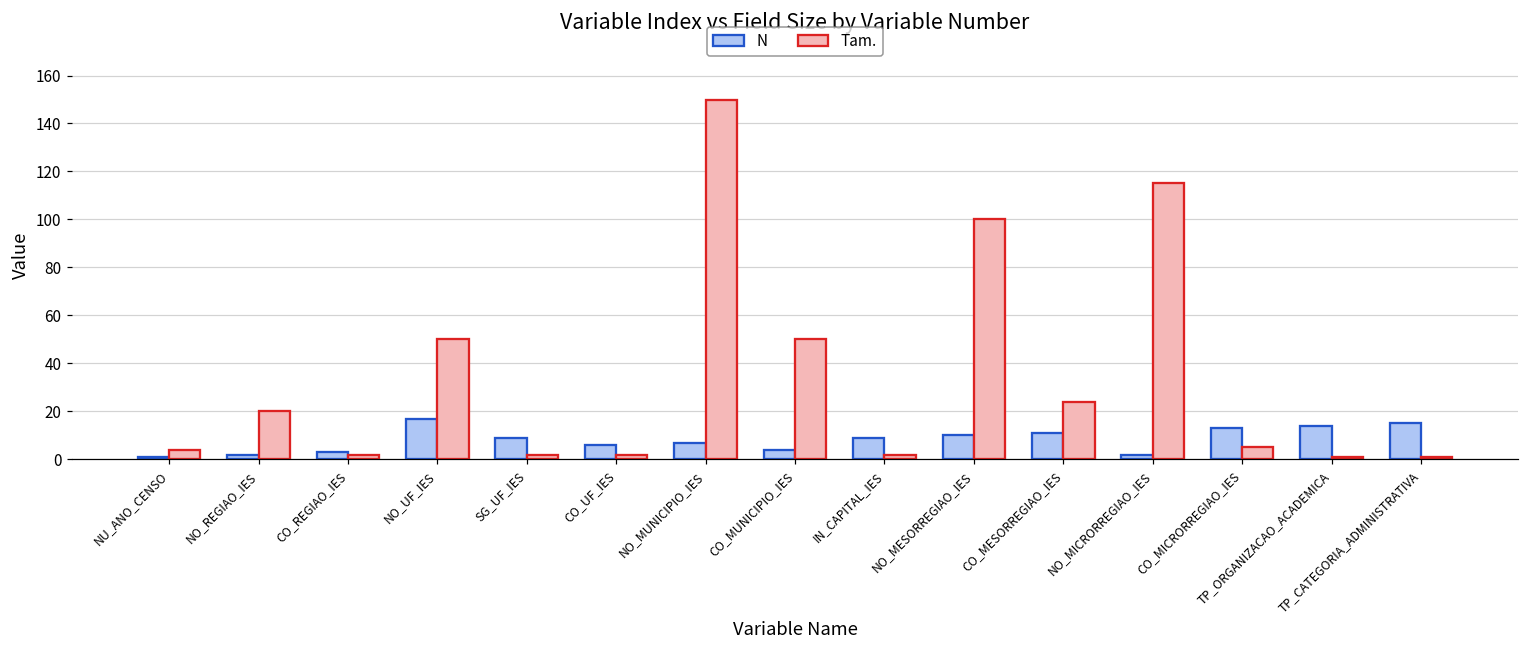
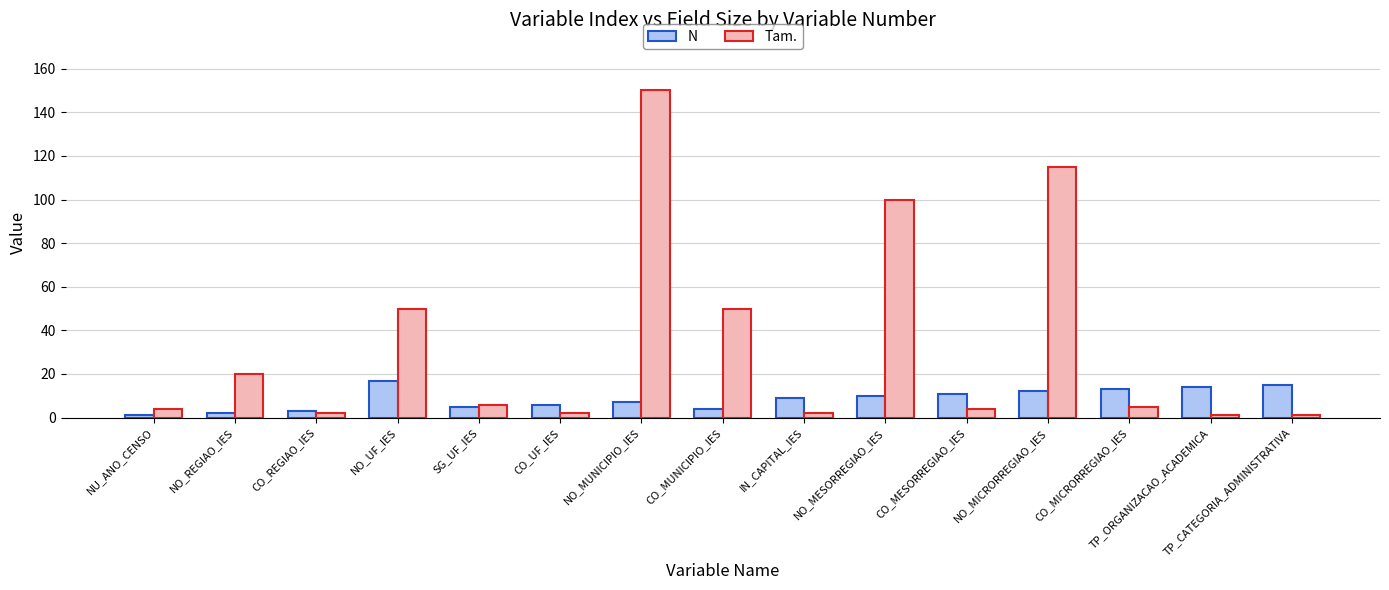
  {
    "N": {
      "NO_REGIAO_IES": 2,
      "CO_REGIAO_IES": 3,
      "NO_UF_IES": 17,
-     "SG_UF_IES": 9,
+     "SG_UF_IES": 5,
      "CO_UF_IES": 6,
      "NO_MUNICIPIO_IES": 7,
      "CO_MUNICIPIO_IES": 4,
      "IN_CAPITAL_IES": 9,
      "NO_MESORREGIAO_IES": 10,
      "CO_MESORREGIAO_IES": 11,
-     "NO_MICRORREGIAO_IES": 2,
+     "NO_MICRORREGIAO_IES": 12,
      "CO_MICRORREGIAO_IES": 13,
      "TP_ORGANIZACAO_ACADEMICA": 14,
      "TP_CATEGORIA_ADMINISTRATIVA": 15
    },
    "Tam.": {
      "NU_ANO_CENSO": 4,
      "NO_REGIAO_IES": 20,
      "CO_REGIAO_IES": 2,
      "NO_UF_IES": 50,
-     "SG_UF_IES": 2,
+     "SG_UF_IES": 6,
      "CO_UF_IES": 2,
      "NO_MUNICIPIO_IES": 150,
      "CO_MUNICIPIO_IES": 50,
      "IN_CAPITAL_IES": 2,
      "NO_MESORREGIAO_IES": 100,
-     "CO_MESORREGIAO_IES": 24,
+     "CO_MESORREGIAO_IES": 4,
      "NO_MICRORREGIAO_IES": 115,
      "CO_MICRORREGIAO_IES": 5
    }
  }
